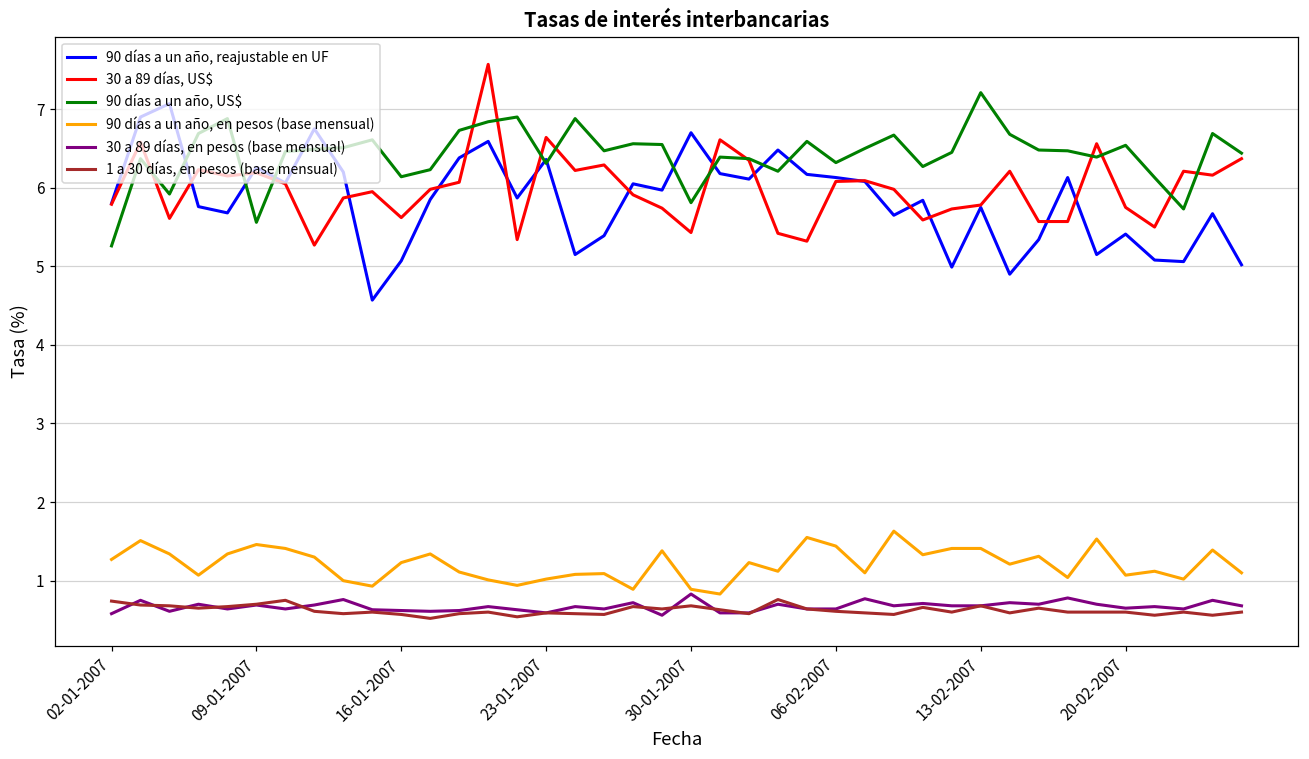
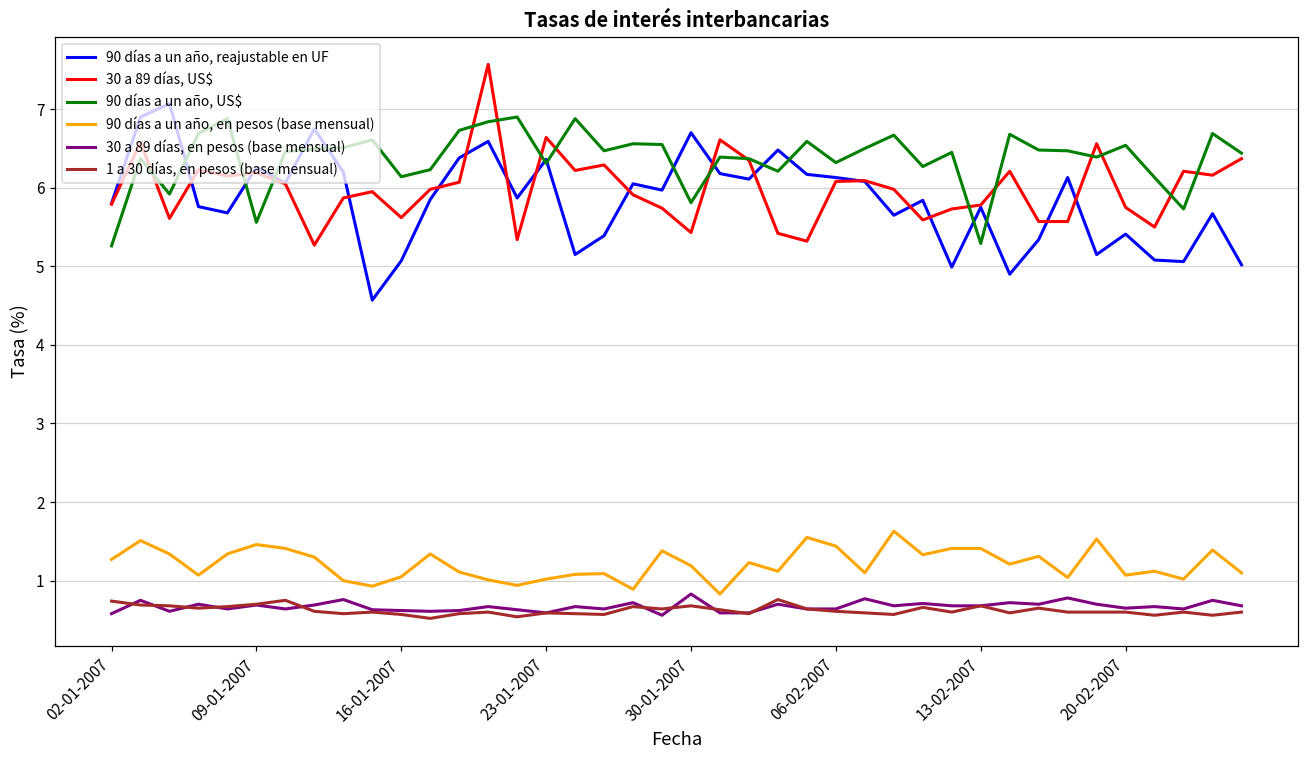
  {
    "90 días a un año, reajustable en UF": {
      "16-01-2007": 5.1,
      "23-01-2007": 6.4,
      "30-01-2007": 6.7,
      "06-02-2007": 6.1,
      "20-02-2007": 5.4
    },
    "30 a 89 días, US$": {
      "16-01-2007": 5.6,
      "23-01-2007": 6.6,
      "30-01-2007": 5.4,
      "06-02-2007": 6.1,
      "20-02-2007": 5.8
    },
    "90 días a un año, US$": {
      "02-01-2007": 5.3,
      "09-01-2007": 5.6,
      "16-01-2007": 6.1,
      "23-01-2007": 6.3,
      "30-01-2007": 5.8,
      "06-02-2007": 6.3,
-     "13-02-2007": 7.2,
+     "13-02-2007": 5.3,
      "20-02-2007": 6.5
    },
    "90 días a un año, en pesos (base mensual)": {
      "02-01-2007": 1.3,
      "09-01-2007": 1.5,
-     "16-01-2007": 1.2,
+     "16-01-2007": 1.1,
      "23-01-2007": 1.0,
-     "30-01-2007": 0.9,
+     "30-01-2007": 1.2,
      "06-02-2007": 1.4,
      "13-02-2007": 1.4,
      "20-02-2007": 1.1
    },
    "30 a 89 días, en pesos (base mensual)": {
      "02-01-2007": 0.6,
      "16-01-2007": 0.6,
      "30-01-2007": 0.8,
      "20-02-2007": 0.7
    },
    "1 a 30 días, en pesos (base mensual)": {
      "02-01-2007": 0.7,
      "16-01-2007": 0.6,
      "30-01-2007": 0.7,
      "20-02-2007": 0.6
    }
  }
